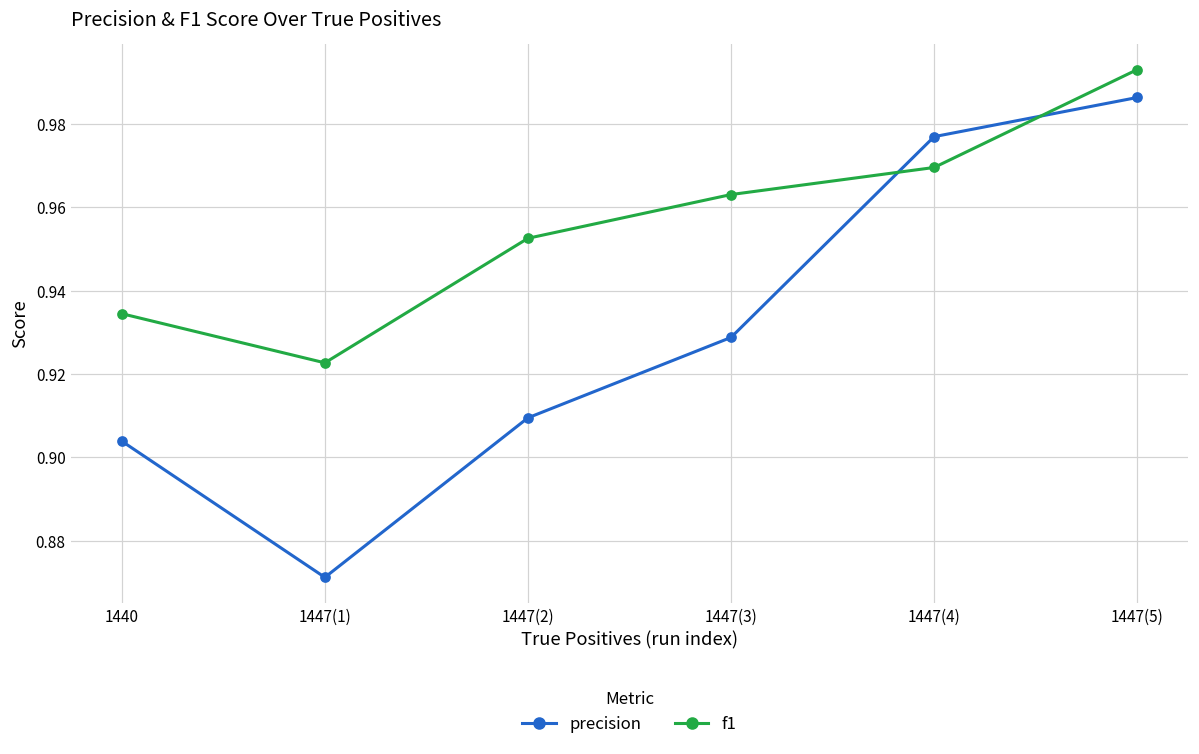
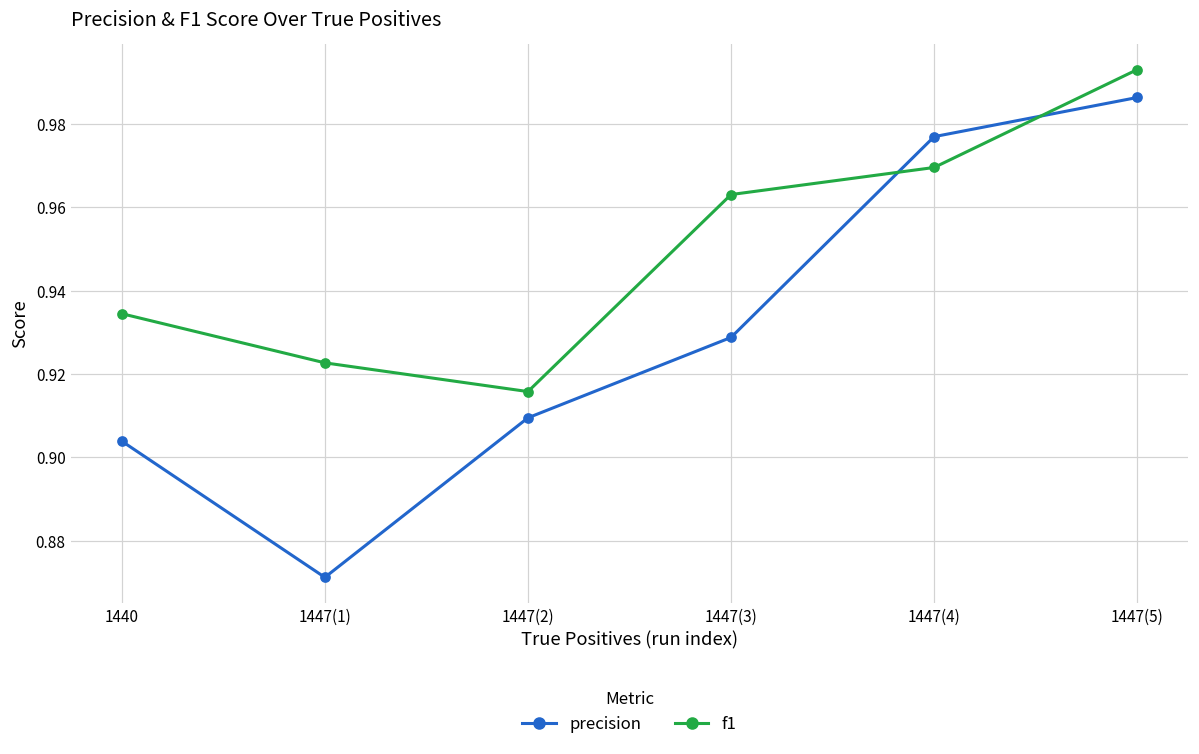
  {
    "precision": {
      "1440": 0.904,
      "1447(1)": 0.871,
      "1447(2)": 0.910,
      "1447(3)": 0.929,
      "1447(4)": 0.977,
      "1447(5)": 0.986
    },
    "f1": {
      "1440": 0.935,
      "1447(1)": 0.923,
-     "1447(2)": 0.953,
+     "1447(2)": 0.916,
      "1447(3)": 0.963,
      "1447(4)": 0.970,
      "1447(5)": 0.993
    }
  }
